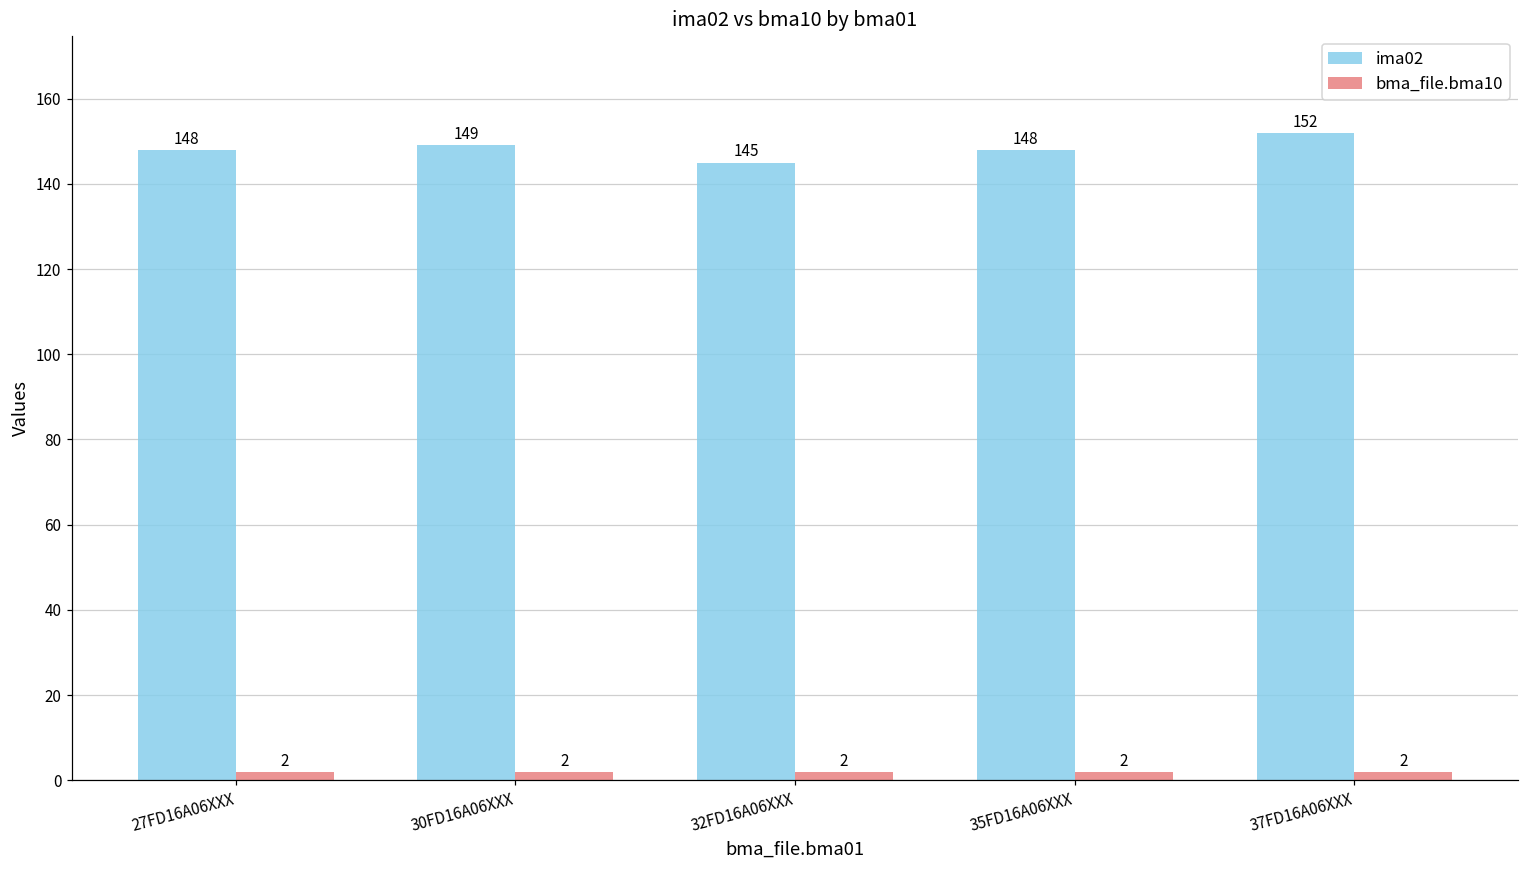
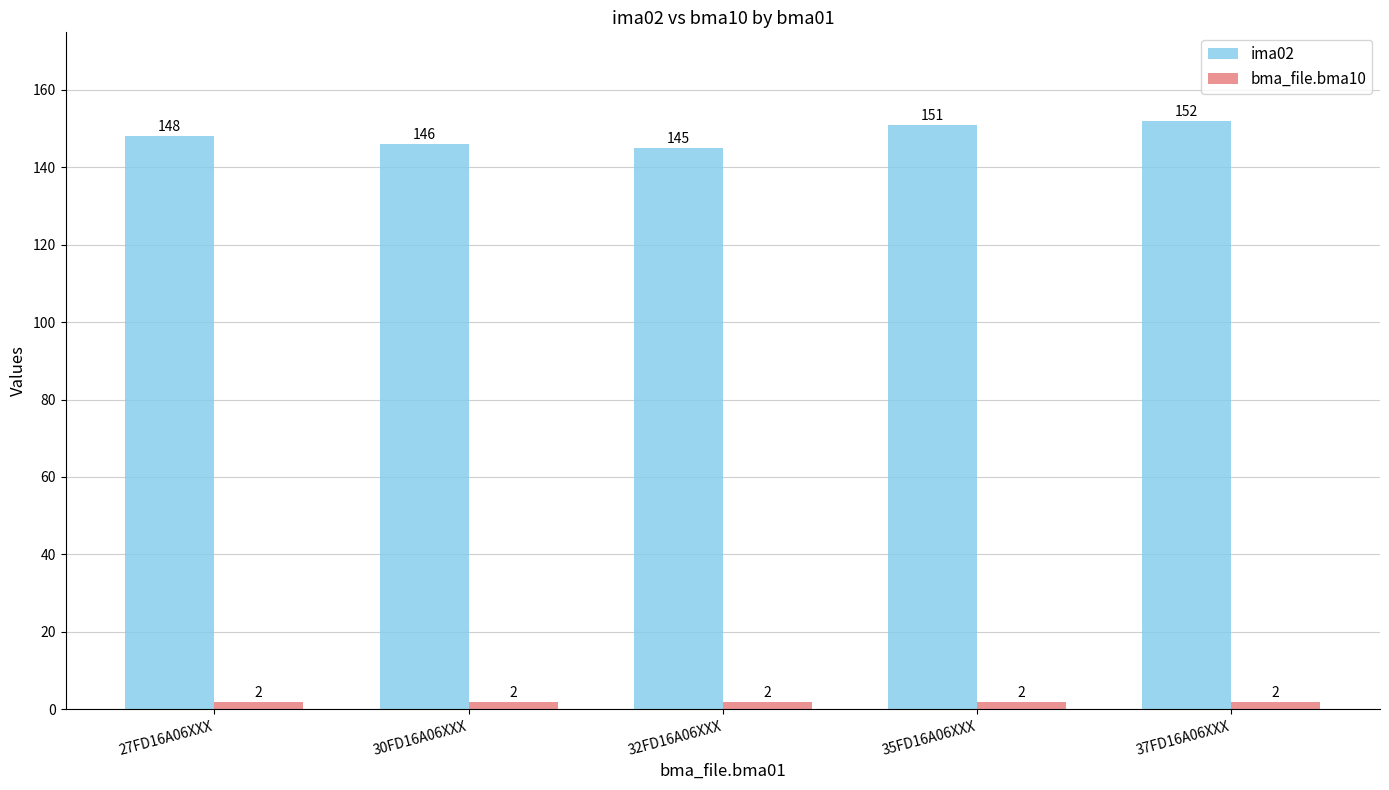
  {
    "ima02": {
      "27FD16A06XXX": 148,
-     "30FD16A06XXX": 149,
+     "30FD16A06XXX": 146,
      "32FD16A06XXX": 145,
-     "35FD16A06XXX": 148,
+     "35FD16A06XXX": 151,
      "37FD16A06XXX": 152
    },
    "bma_file.bma10": {
      "27FD16A06XXX": 2,
      "30FD16A06XXX": 2,
      "32FD16A06XXX": 2,
      "35FD16A06XXX": 2,
      "37FD16A06XXX": 2
    }
  }
